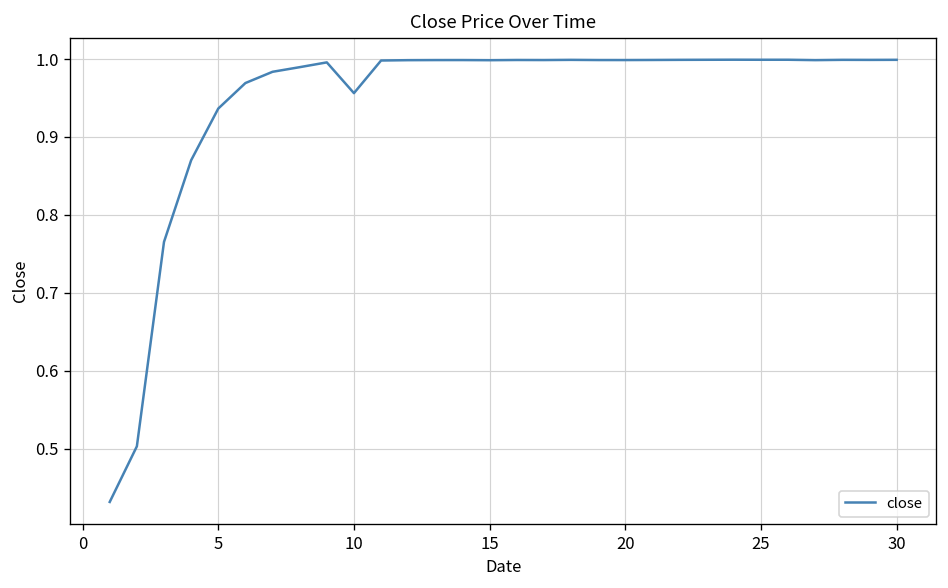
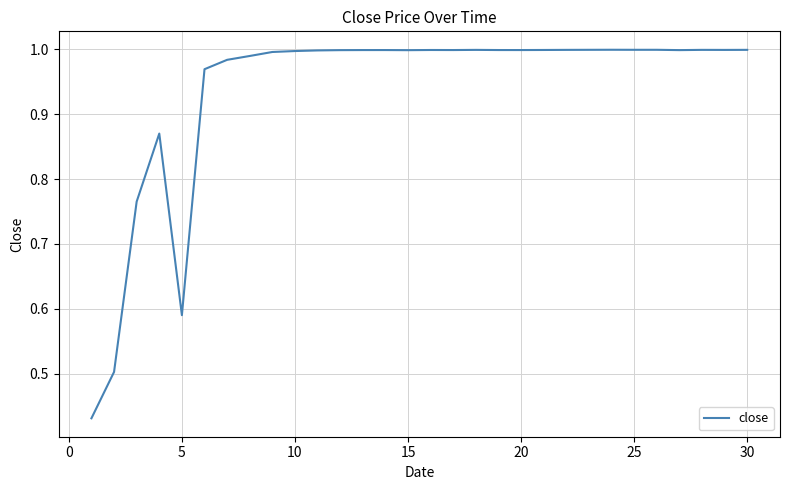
  {
-   "5": 0.94,
-   "10": 0.96,
+   "5": 0.59,
+   "10": 1.00,
    "15": 1.00,
    "20": 1.00,
    "25": 1.00,
    "30": 1.00
  }
